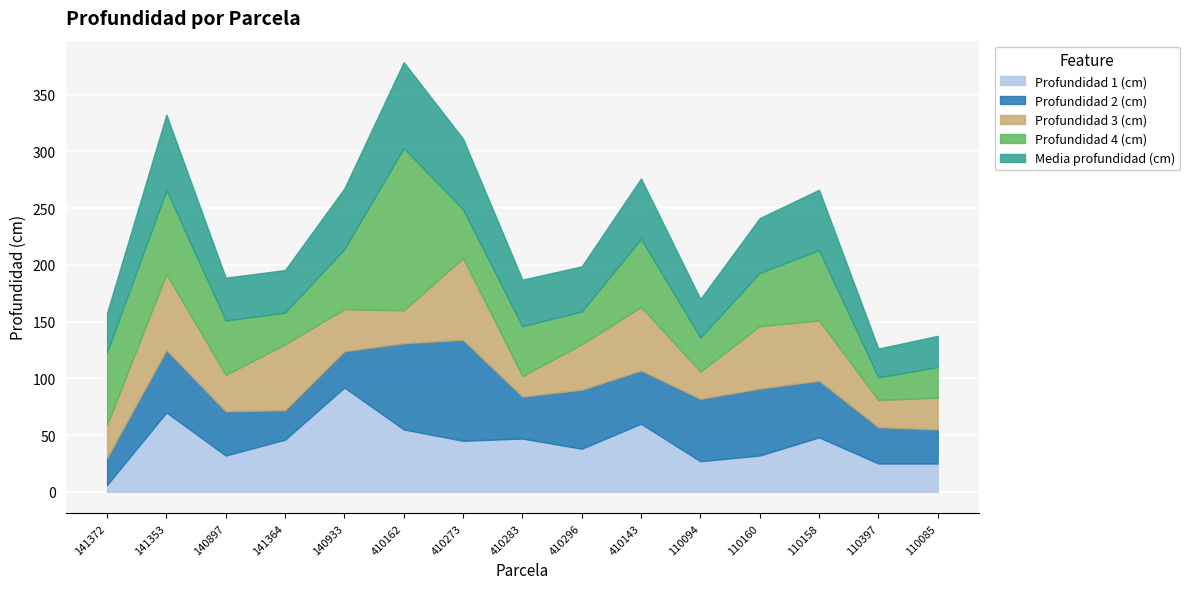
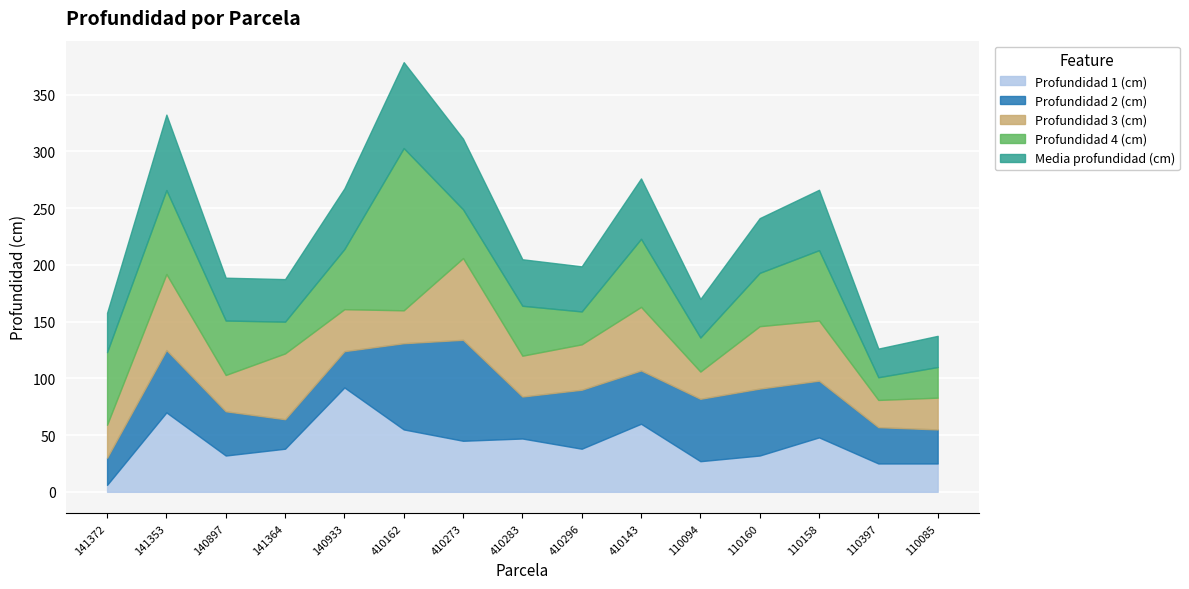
  {
    "Profundidad 1 (cm)": {
      "141372": 6,
      "141353": 70,
      "140897": 32,
-     "141364": 46,
+     "141364": 38,
      "140933": 92,
      "410162": 55,
      "410273": 45,
      "410283": 47,
      "410296": 38,
      "410143": 60,
      "110094": 27,
      "110160": 32,
      "110158": 48,
      "110397": 25,
      "110085": 25
    },
    "Profundidad 3 (cm)": {
      "141372": 29,
      "141353": 67,
      "140897": 32,
      "141364": 58,
      "140933": 37,
      "410162": 29,
      "410273": 72,
-     "410283": 18,
+     "410283": 36,
      "410296": 40,
      "410143": 56,
      "110094": 24,
      "110160": 55,
      "110158": 53,
      "110397": 24,
      "110085": 28
    },
    "Profundidad 4 (cm)": {
      "141372": 64,
      "141353": 74,
      "140897": 48,
      "141364": 28,
      "140933": 53,
      "410162": 143,
      "410273": 43,
      "410283": 44,
      "410296": 29,
      "410143": 60,
      "110094": 30,
      "110160": 47,
      "110158": 62,
      "110397": 20,
      "110085": 27
    }
  }
